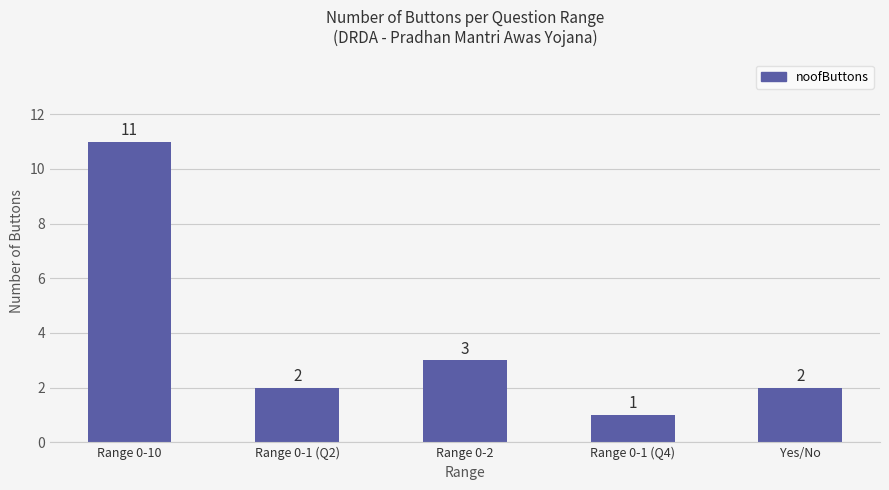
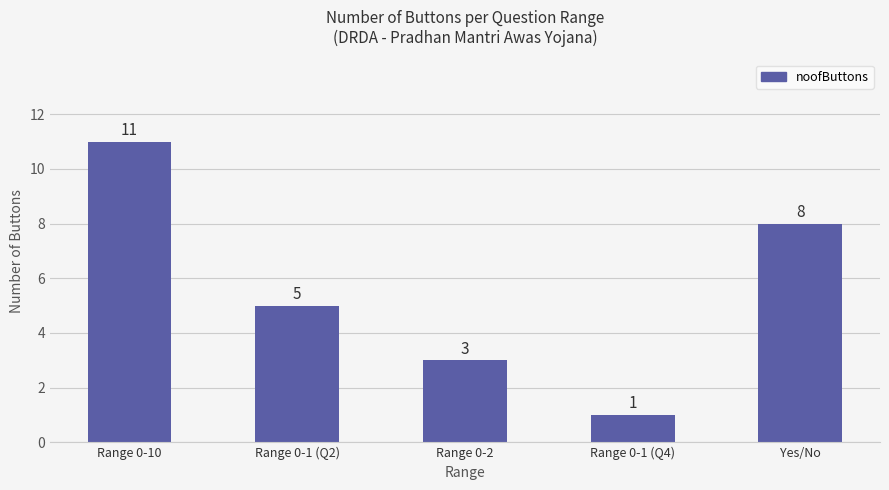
  {
    "Range 0-10": 11,
-   "Range 0-1 (Q2)": 2,
+   "Range 0-1 (Q2)": 5,
    "Range 0-2": 3,
    "Range 0-1 (Q4)": 1,
-   "Yes/No": 2
+   "Yes/No": 8
  }
